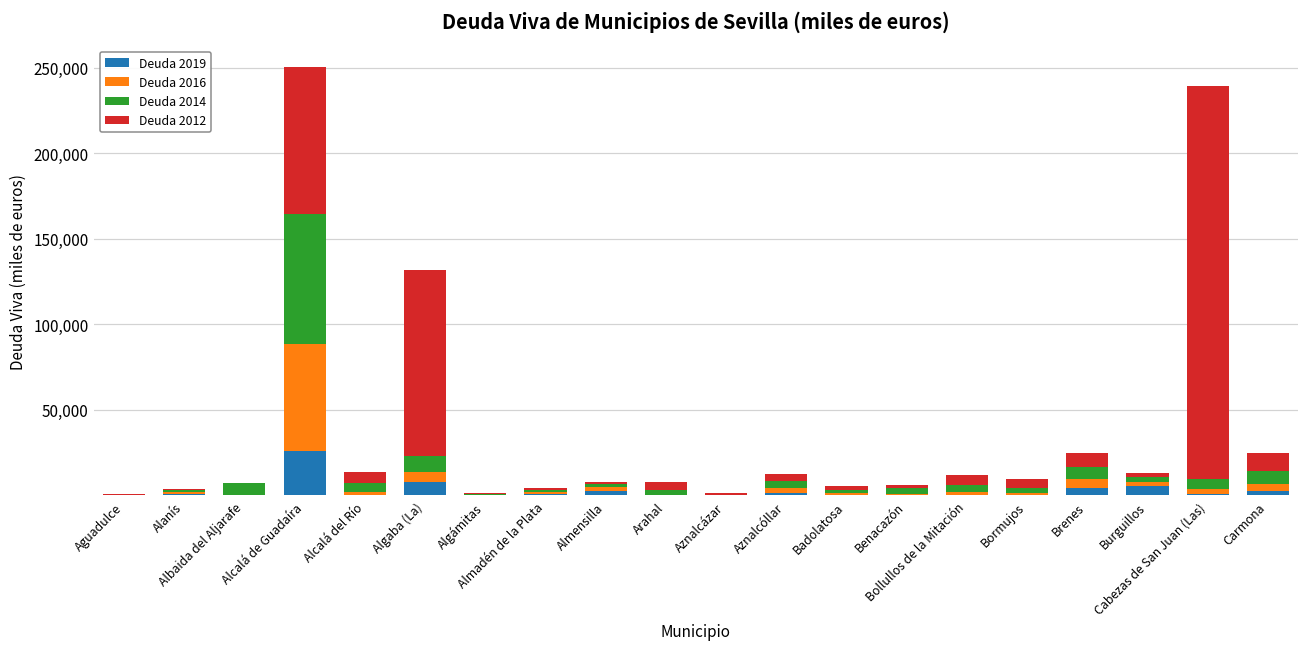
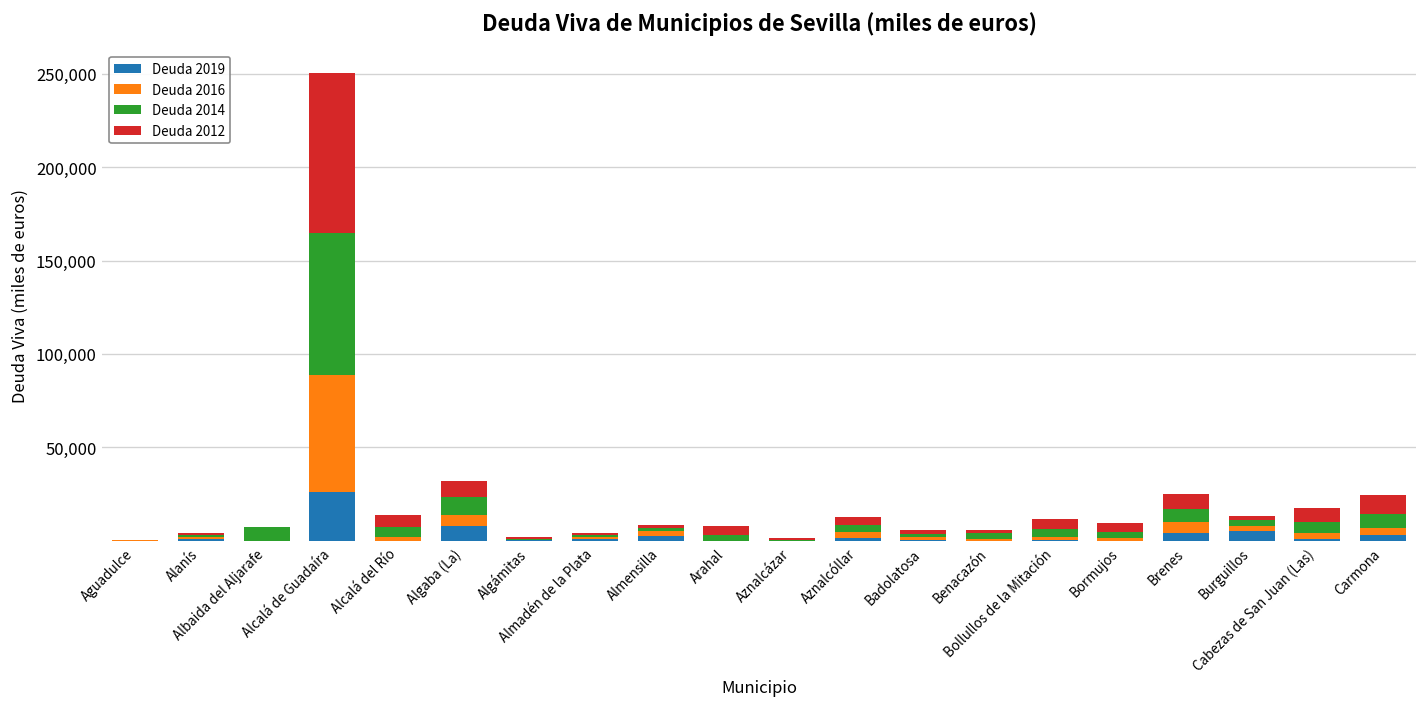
  {
    "Deuda 2019": {
      "Alcalá de Guadaíra": "26,000",
      "Alcalá del Río": "0",
      "Algaba (La)": "8,000",
      "Almensilla": "3,000",
      "Aznalcázar": "0",
      "Benacazón": "0",
      "Brenes": "4,000",
      "Burguillos": "5,000",
      "Carmona": "3,000"
    },
    "Deuda 2016": {
      "Alcalá de Guadaíra": "62,000",
      "Alcalá del Río": "2,000",
      "Algaba (La)": "6,000",
      "Almensilla": "2,000",
      "Arahal": "0",
      "Aznalcázar": "0",
      "Aznalcóllar": "3,000",
      "Brenes": "6,000",
      "Burguillos": "3,000",
      "Cabezas de San Juan (Las)": "3,000",
      "Carmona": "4,000"
    },
    "Deuda 2014": {
      "Albaida del Aljarafe": "7,000",
      "Alcalá de Guadaíra": "76,000",
      "Alcalá del Río": "5,000",
      "Algaba (La)": "10,000",
      "Arahal": "3,000",
      "Aznalcóllar": "4,000",
      "Badolatosa": "2,000",
      "Benacazón": "3,000",
      "Bollullos de la Mitación": "4,000",
      "Bormujos": "3,000",
      "Brenes": "7,000",
      "Burguillos": "3,000",
      "Cabezas de San Juan (Las)": "6,000",
      "Carmona": "7,000"
    },
    "Deuda 2012": {
      "Alcalá de Guadaíra": "85,000",
      "Alcalá del Río": "6,000",
-     "Algaba (La)": "108,000",
+     "Algaba (La)": "9,000",
      "Almensilla": "2,000",
      "Arahal": "5,000",
      "Aznalcóllar": "4,000",
      "Badolatosa": "2,000",
      "Bollullos de la Mitación": "6,000",
      "Bormujos": "5,000",
      "Brenes": "8,000",
      "Burguillos": "2,000",
-     "Cabezas de San Juan (Las)": "229,000",
+     "Cabezas de San Juan (Las)": "8,000",
      "Carmona": "11,000"
    }
  }
